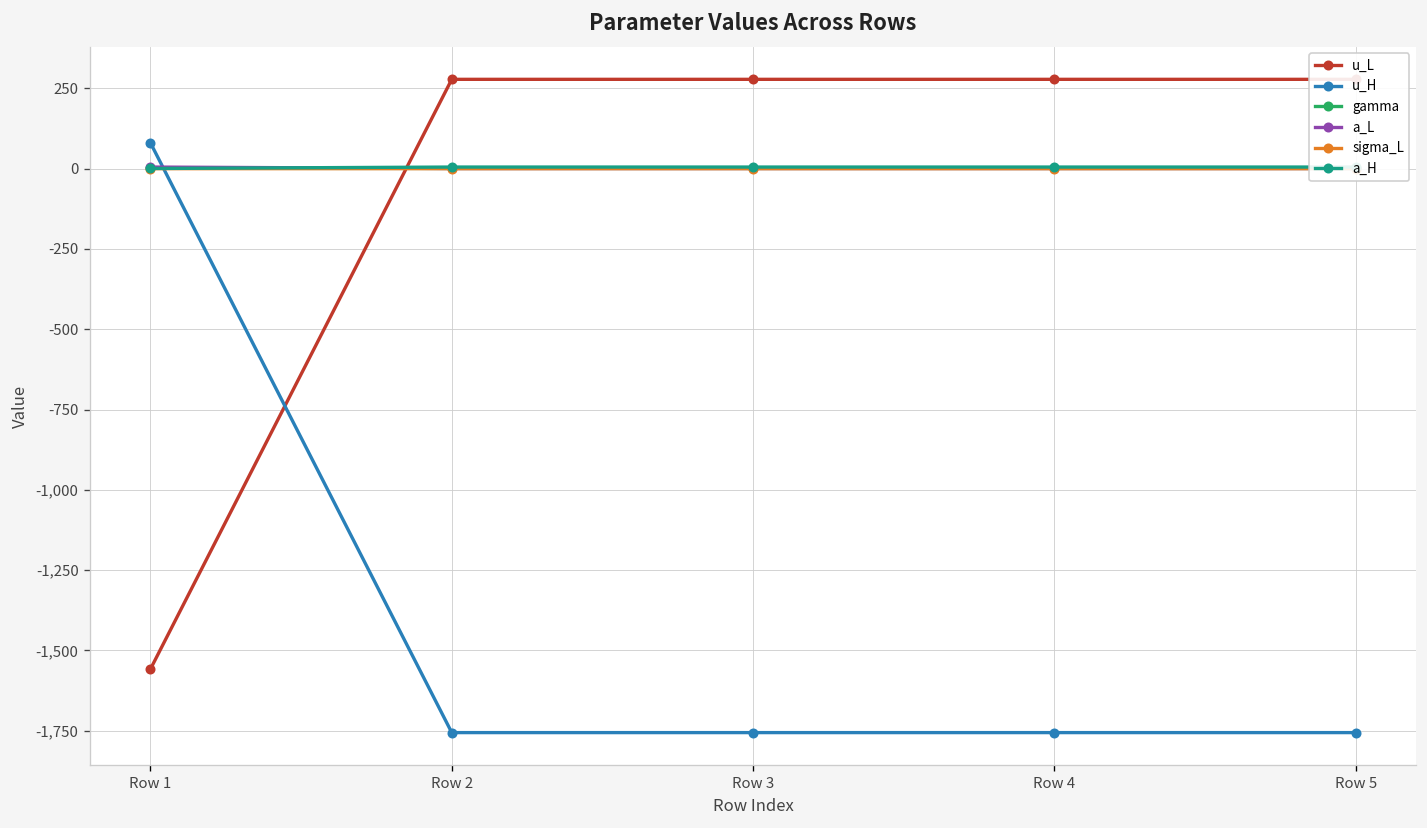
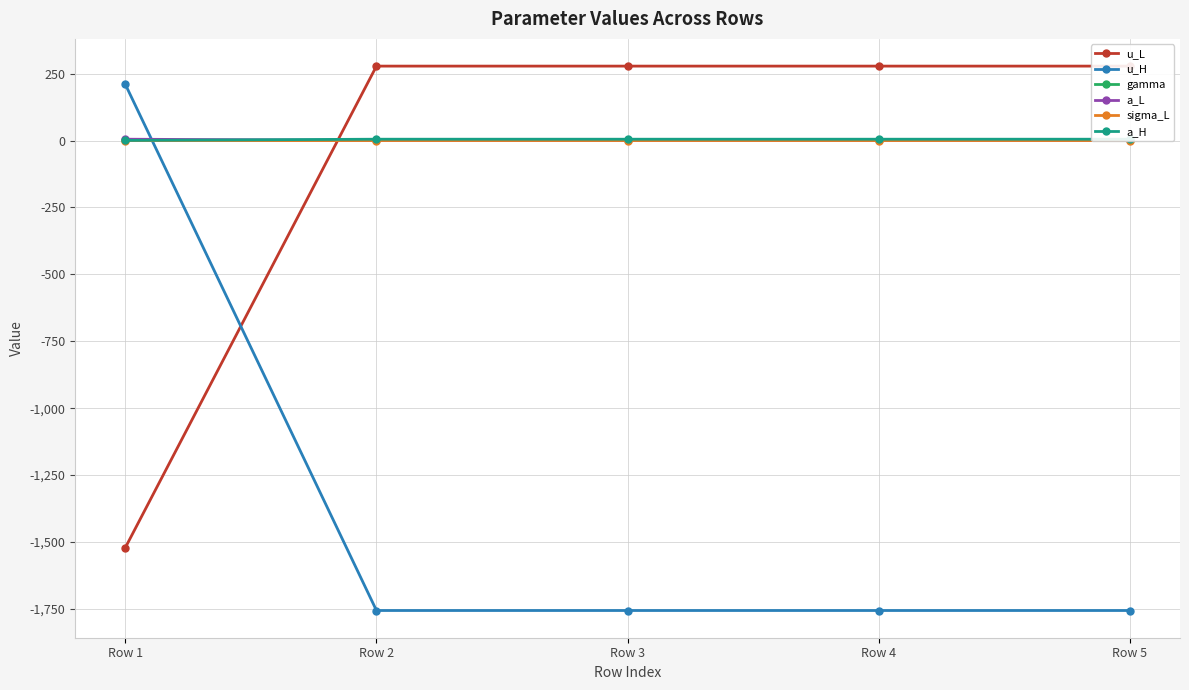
  {
    "u_L": {
-     "Row 1": "-1,560",
+     "Row 1": "-1,520",
      "Row 2": "280",
      "Row 3": "280",
      "Row 4": "280"
    },
    "u_H": {
-     "Row 1": "80",
+     "Row 1": "210",
      "Row 2": "-1,760",
      "Row 3": "-1,760",
      "Row 4": "-1,760",
      "Row 5": "-1,760"
    }
  }
